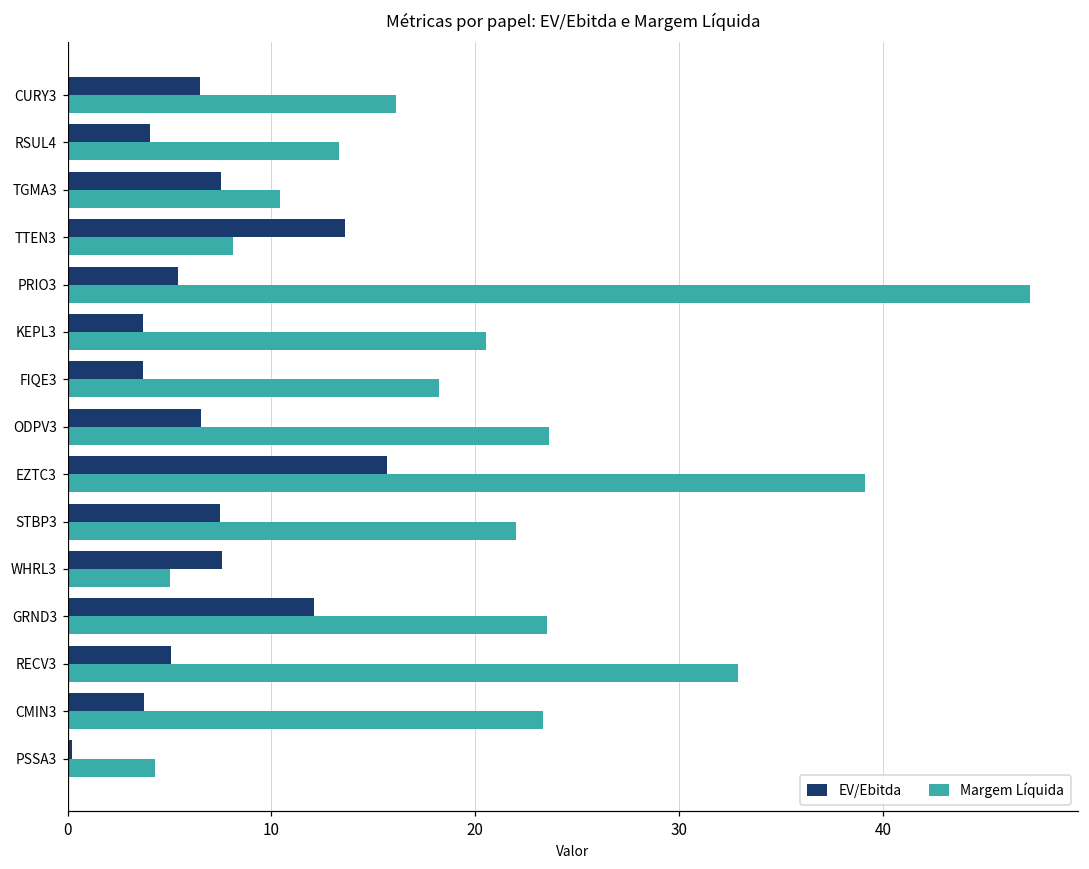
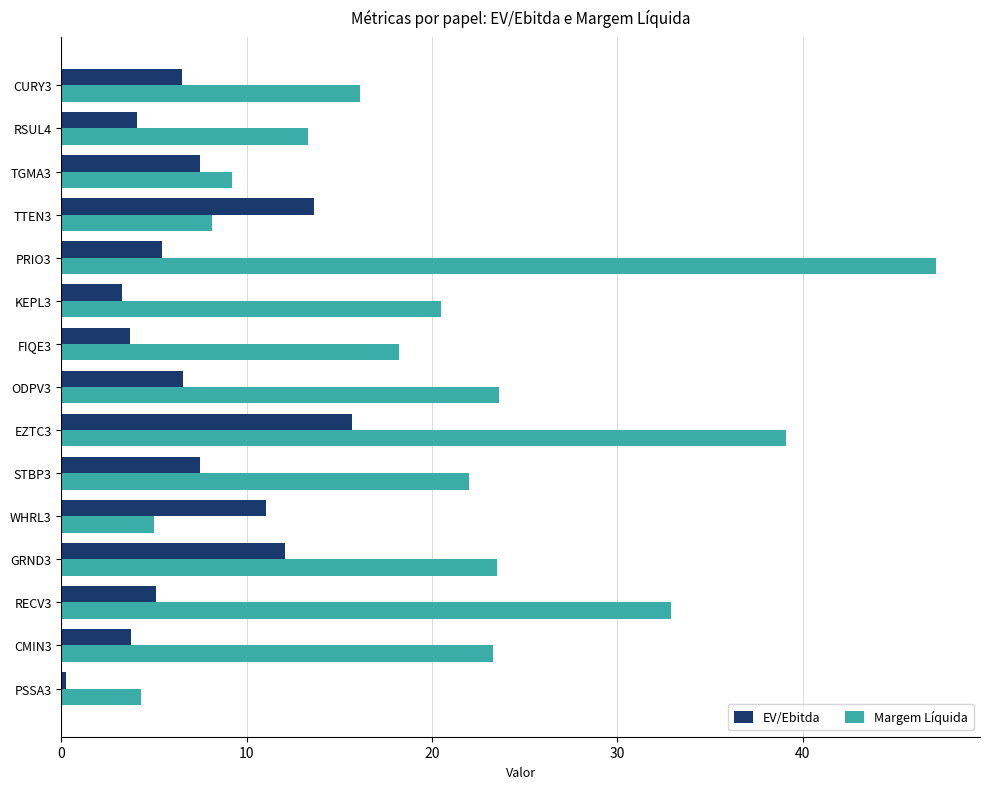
  {
    "EV/Ebitda": {
      "CURY3": 6.5,
      "RSUL4": 4.1,
      "TGMA3": 7.5,
      "TTEN3": 13.6,
      "PRIO3": 5.4,
-     "KEPL3": 3.7,
+     "KEPL3": 3.3,
      "FIQE3": 3.7,
      "ODPV3": 6.6,
      "EZTC3": 15.7,
      "STBP3": 7.5,
-     "WHRL3": 7.6,
+     "WHRL3": 11.0,
      "GRND3": 12.1,
      "RECV3": 5.1,
      "CMIN3": 3.7,
      "PSSA3": 0.2
    },
    "Margem Líquida": {
      "CURY3": 16.1,
      "RSUL4": 13.3,
-     "TGMA3": 10.4,
+     "TGMA3": 9.2,
      "TTEN3": 8.1,
      "PRIO3": 47.2,
      "KEPL3": 20.5,
      "FIQE3": 18.2,
      "ODPV3": 23.6,
      "EZTC3": 39.1,
      "STBP3": 22.0,
      "WHRL3": 5.0,
      "GRND3": 23.5,
      "RECV3": 32.9,
      "CMIN3": 23.3,
      "PSSA3": 4.3
    }
  }
